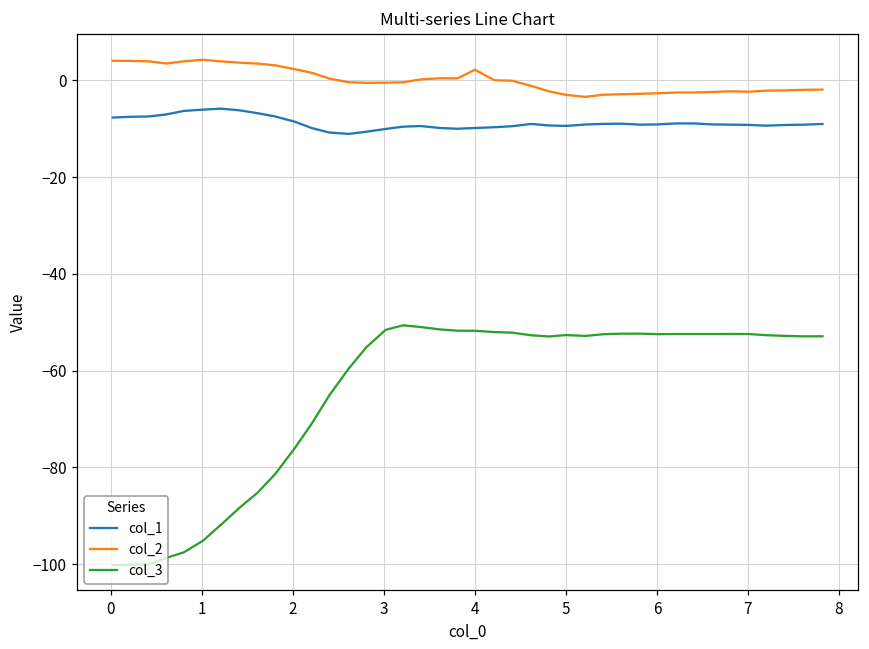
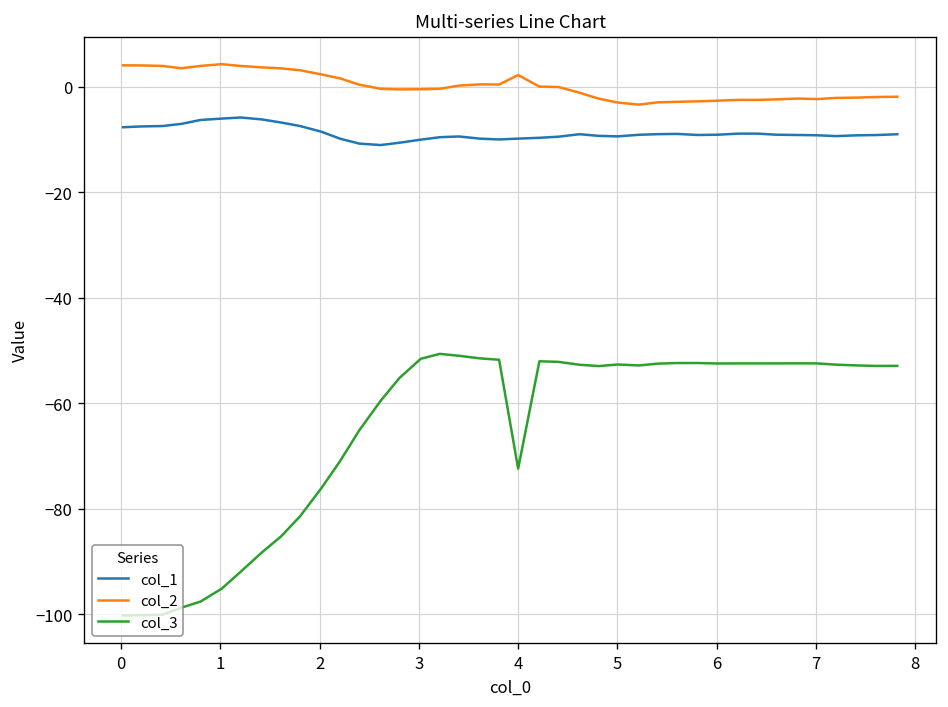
  {
    "col_1": {
      "4": -10
    },
    "col_2": {
      "4": 2
    },
    "col_3": {
-     "4": -52
+     "4": -72
    }
  }
